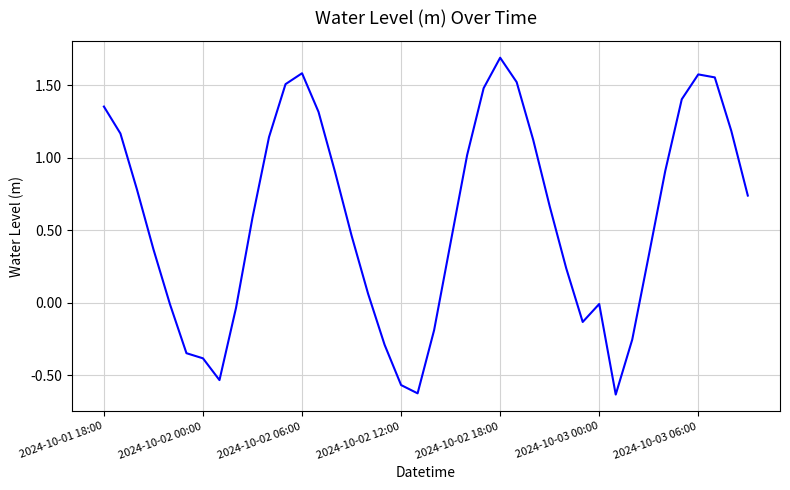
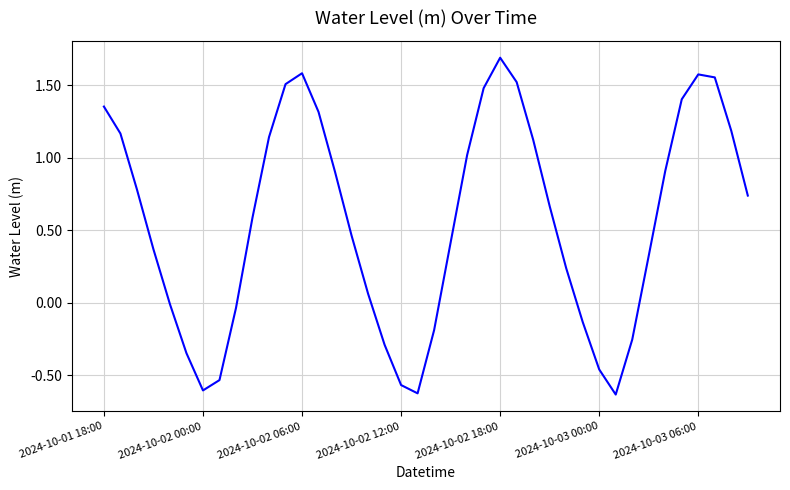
  {
    "2024-10-01 18:00": 1.35,
-   "2024-10-02 00:00": -0.38,
+   "2024-10-02 00:00": -0.60,
    "2024-10-02 06:00": 1.58,
    "2024-10-02 12:00": -0.57,
    "2024-10-02 18:00": 1.69,
-   "2024-10-03 00:00": -0.01,
+   "2024-10-03 00:00": -0.46,
    "2024-10-03 06:00": 1.57
  }
